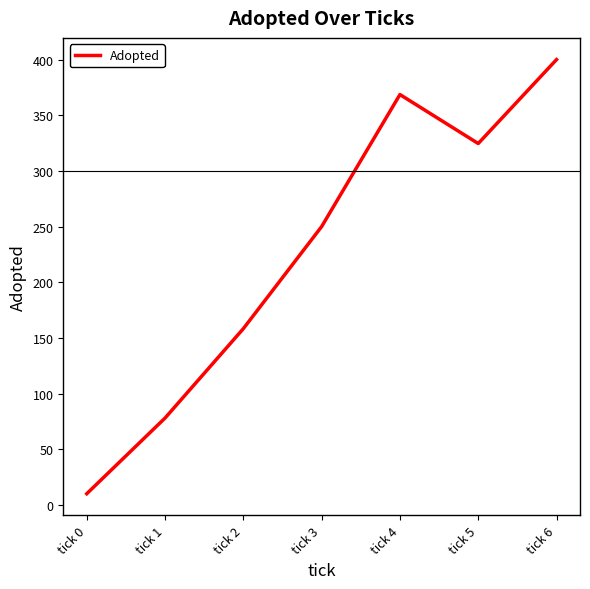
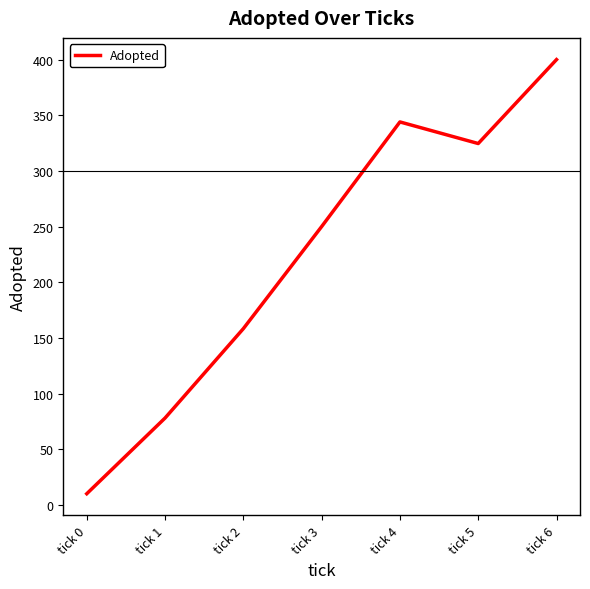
  {
    "tick 0": 10,
    "tick 1": 78,
    "tick 2": 158,
    "tick 3": 250,
-   "tick 4": 369,
+   "tick 4": 344,
    "tick 5": 325,
    "tick 6": 400
  }
